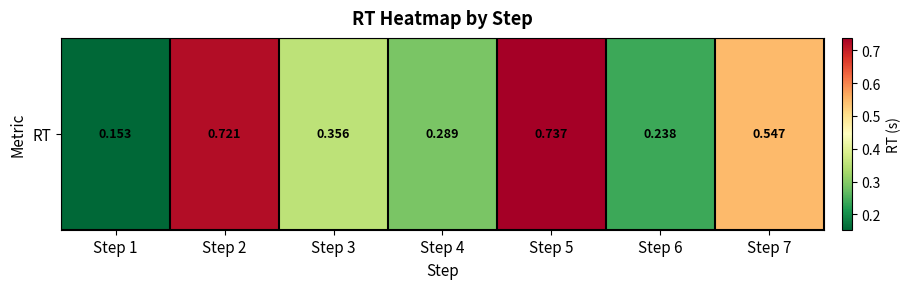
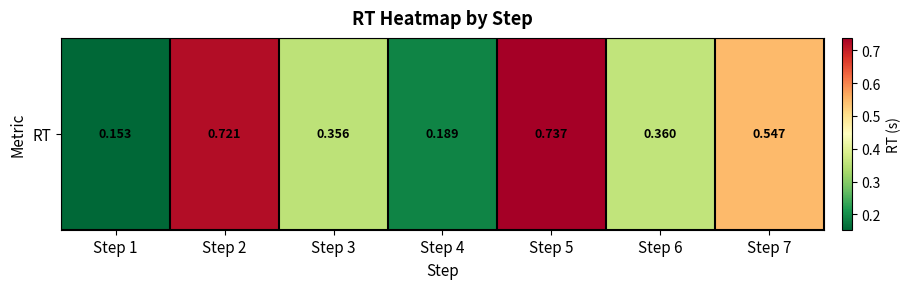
  {
    "RT": {
      "Step 1": 0.153,
      "Step 2": 0.721,
      "Step 3": 0.356,
-     "Step 4": 0.289,
+     "Step 4": 0.189,
      "Step 5": 0.737,
-     "Step 6": 0.238,
+     "Step 6": 0.360,
      "Step 7": 0.547
    }
  }
